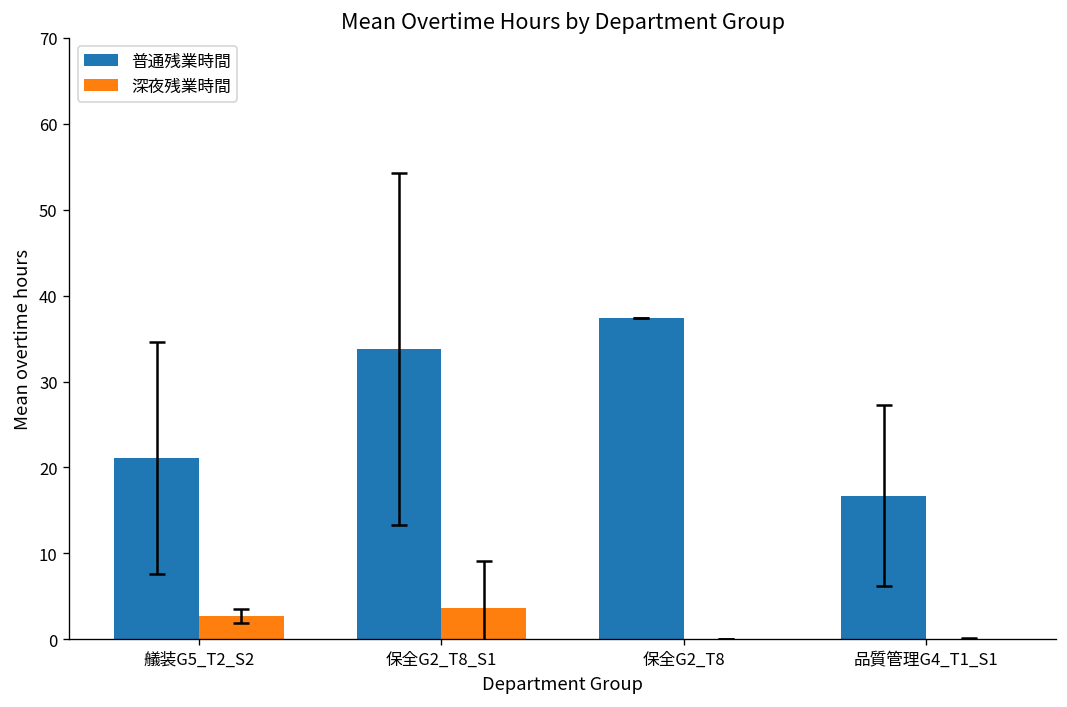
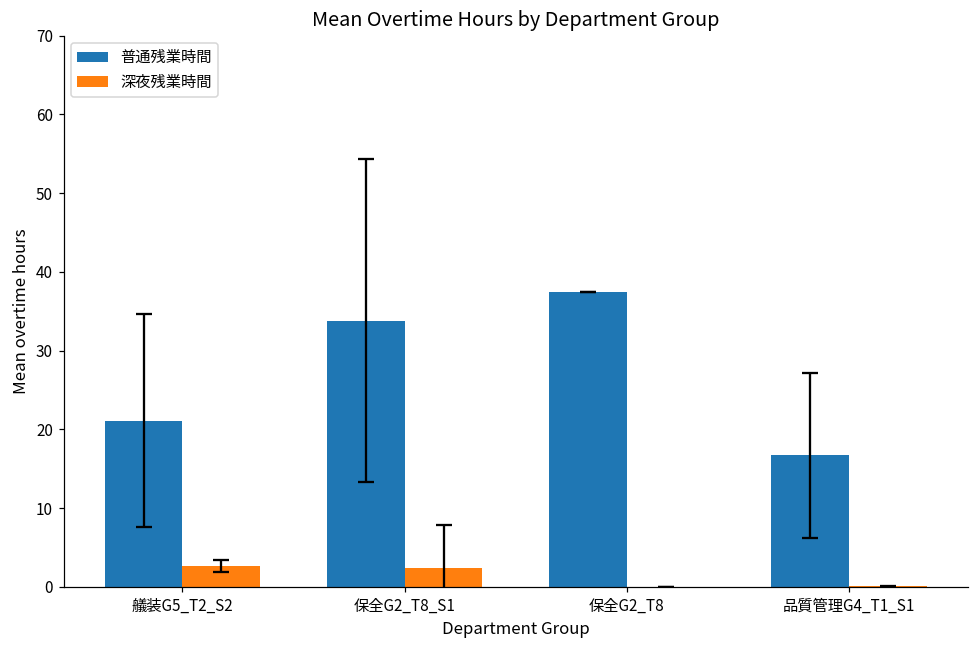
  {
    "深夜残業時間": {
      "艤装G5_T2_S2": 3,
-     "保全G2_T8_S1": 4,
+     "保全G2_T8_S1": 2,
      "保全G2_T8": 0
    }
  }
